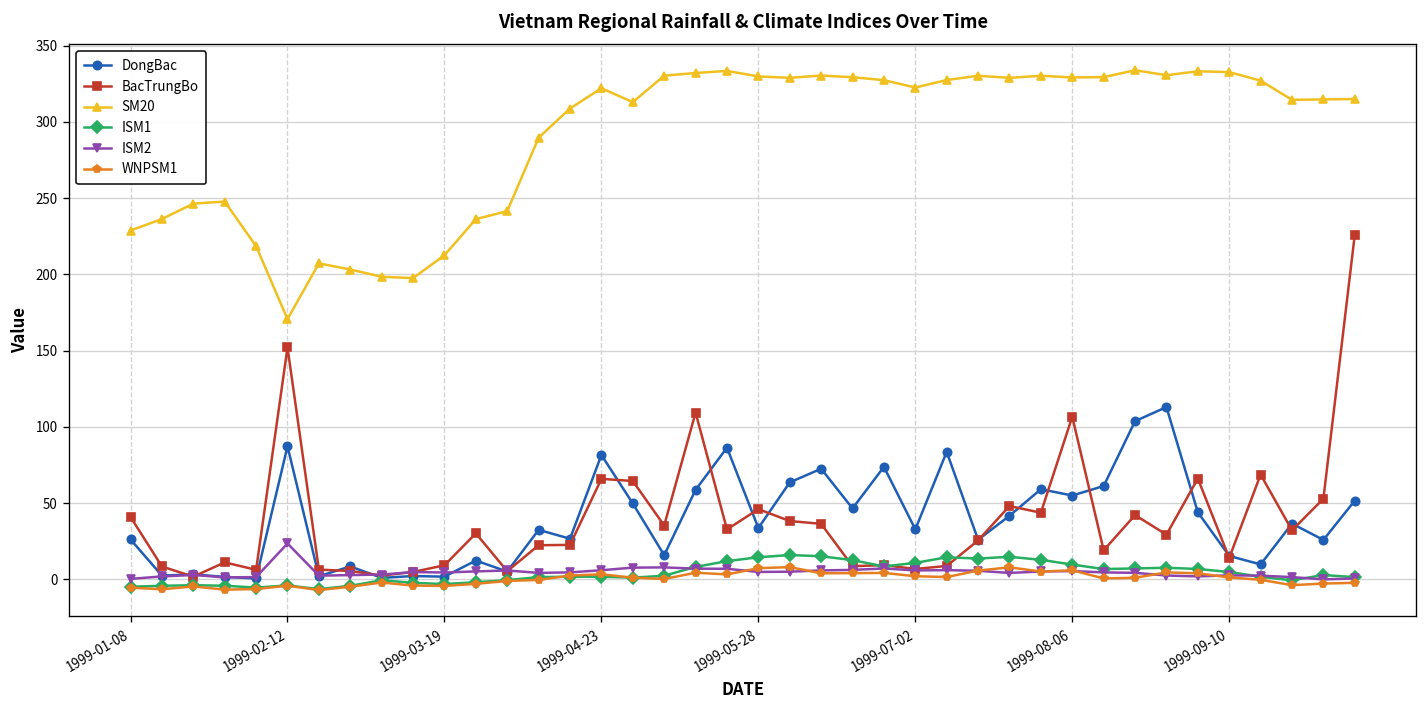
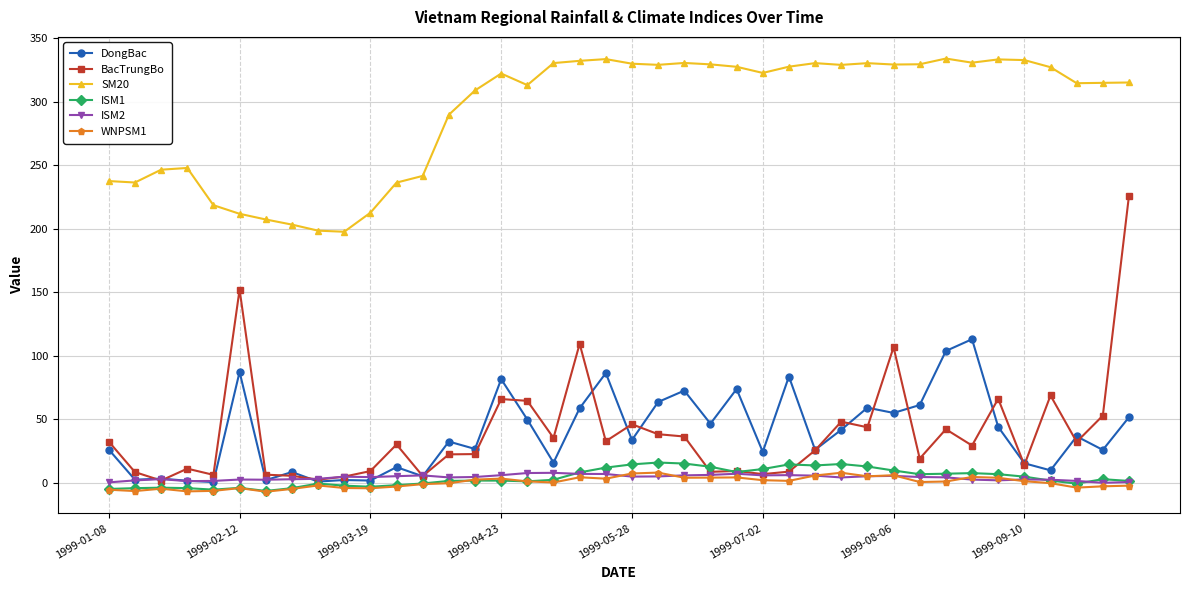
  {
    "DongBac": {
      "1999-01-08": 26,
      "1999-02-12": 87,
      "1999-03-19": 2,
      "1999-04-23": 82,
      "1999-05-28": 34,
-     "1999-07-02": 33,
+     "1999-07-02": 24,
      "1999-08-06": 55
    },
    "BacTrungBo": {
-     "1999-01-08": 41,
+     "1999-01-08": 32,
      "1999-02-12": 152,
      "1999-03-19": 9,
      "1999-04-23": 66,
      "1999-05-28": 46,
      "1999-08-06": 107
    },
    "SM20": {
-     "1999-01-08": 229,
-     "1999-02-12": 171,
+     "1999-01-08": 237,
+     "1999-02-12": 212,
      "1999-03-19": 213,
      "1999-04-23": 322,
      "1999-05-28": 330,
      "1999-07-02": 323,
      "1999-08-06": 329,
      "1999-09-10": 333
    },
    "ISM1": {
      "1999-05-28": 14,
      "1999-07-02": 11,
      "1999-08-06": 10,
      "1999-09-10": 5
    },
    "ISM2": {
      "1999-01-08": 0,
-     "1999-02-12": 23,
+     "1999-02-12": 3,
      "1999-03-19": 4,
      "1999-04-23": 6,
      "1999-05-28": 5
    },
    "WNPSM1": {
      "1999-05-28": 7,
      "1999-07-02": 2
    }
  }
